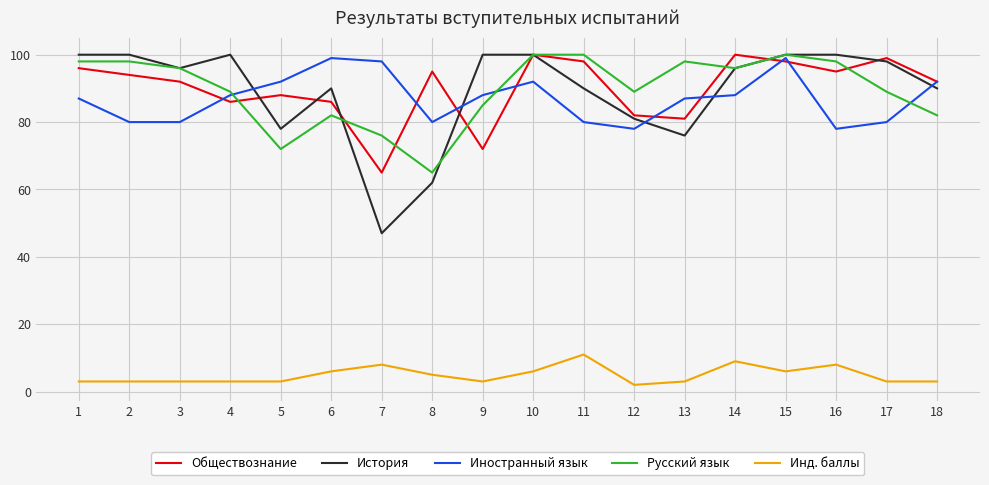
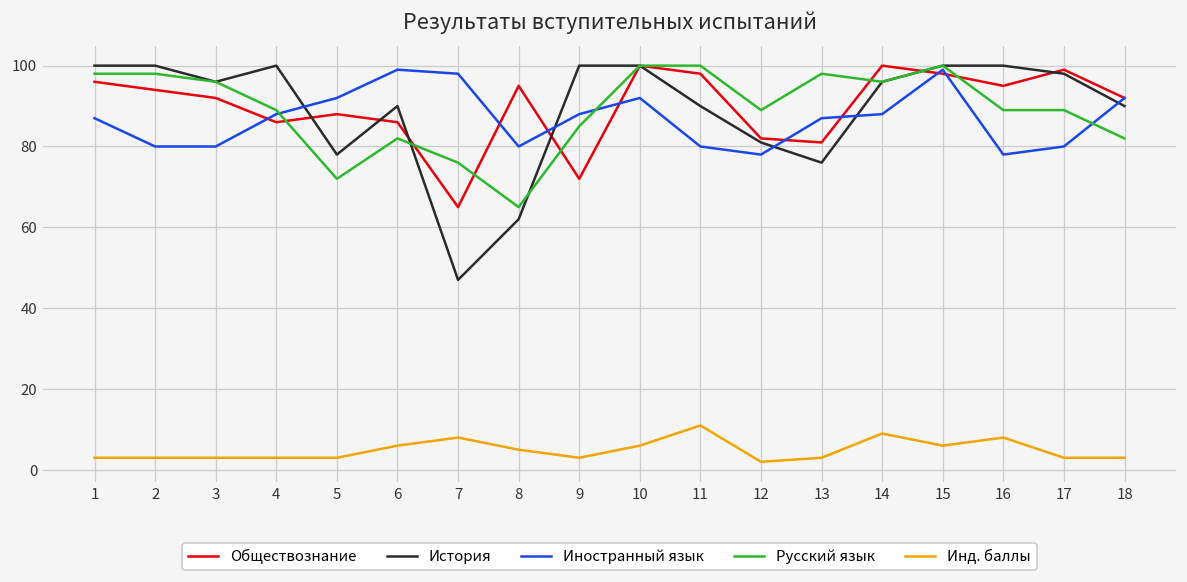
  {
    "Обществознание": {
      "1": 96,
      "2": 94,
      "3": 92,
      "4": 86,
      "5": 88,
      "6": 86,
      "7": 65,
      "8": 95,
      "9": 72,
      "11": 98,
      "12": 82,
      "13": 81,
      "14": 100,
      "15": 98,
      "16": 95,
      "17": 99
    },
    "История": {
      "1": 100,
      "2": 100,
      "4": 100,
      "5": 78,
      "6": 90,
      "7": 47,
      "8": 62,
      "9": 100,
      "11": 90,
      "12": 81,
      "13": 76,
      "16": 100,
      "17": 98,
      "18": 90
    },
    "Иностранный язык": {
      "1": 87,
      "2": 80,
      "3": 80,
      "4": 88,
      "5": 92,
      "6": 99,
      "7": 98,
      "8": 80,
      "9": 88,
      "10": 92,
      "11": 80,
      "12": 78,
      "13": 87,
      "14": 88,
      "15": 99,
      "16": 78,
      "17": 80
    },
    "Русский язык": {
      "1": 98,
      "2": 98,
      "4": 89,
      "5": 72,
      "6": 82,
      "7": 76,
      "8": 65,
      "9": 85,
      "11": 100,
      "12": 89,
      "13": 98,
-     "16": 98,
+     "16": 89,
      "17": 89,
      "18": 82
    },
    "Инд. баллы": {
      "1": 3,
      "2": 3,
      "3": 3,
      "4": 3,
      "5": 3,
      "6": 6,
      "7": 8,
      "8": 5,
      "9": 3,
      "10": 6,
      "11": 11,
      "12": 2,
      "13": 3,
      "14": 9,
      "15": 6,
      "16": 8,
      "17": 3,
      "18": 3
    }
  }
